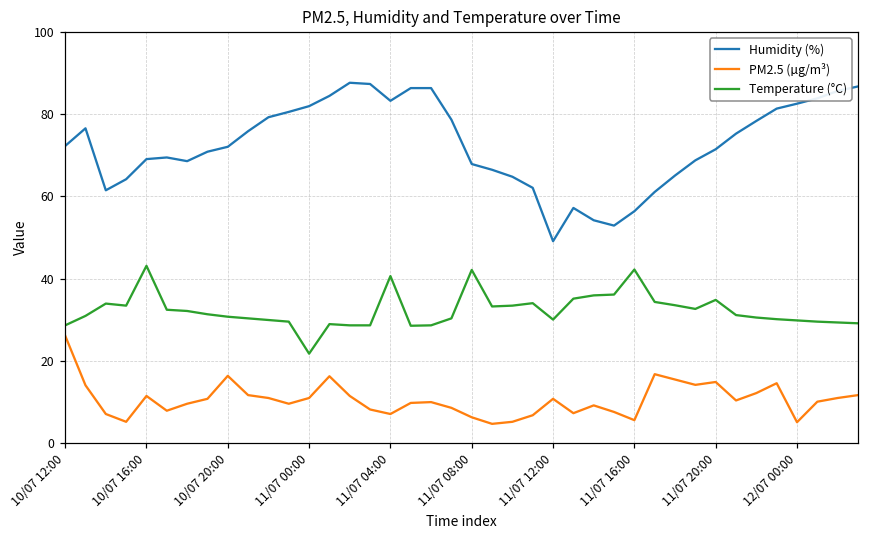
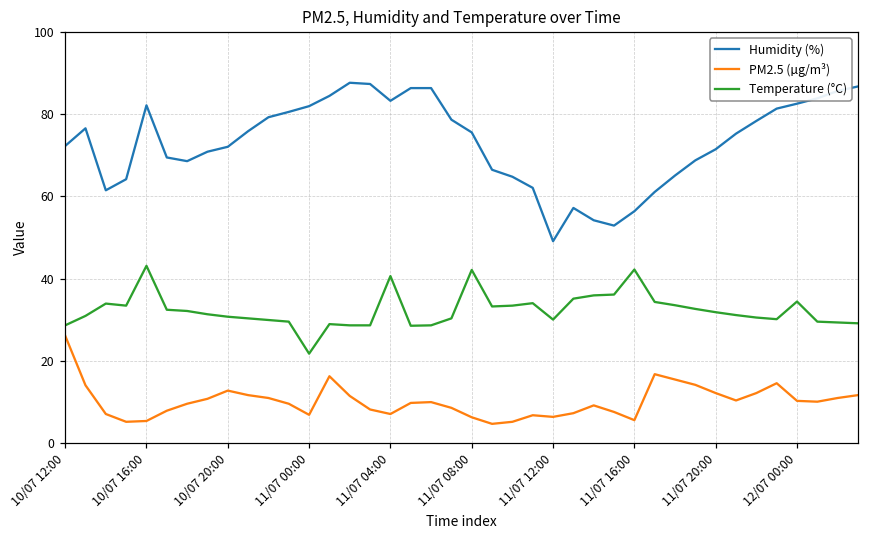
  {
    "Humidity (%)": {
      "10/07 12:00": 72,
-     "10/07 16:00": 69,
+     "10/07 16:00": 82,
      "10/07 20:00": 72,
      "11/07 00:00": 82,
      "11/07 04:00": 83,
-     "11/07 08:00": 68,
+     "11/07 08:00": 76,
      "11/07 12:00": 49,
      "11/07 16:00": 56,
      "11/07 20:00": 72,
      "12/07 00:00": 83
    },
    "PM2.5 (µg/m³)": {
      "10/07 12:00": 26,
-     "10/07 16:00": 11,
-     "10/07 20:00": 16,
-     "11/07 00:00": 11,
+     "10/07 16:00": 5,
+     "10/07 20:00": 13,
+     "11/07 00:00": 7,
      "11/07 04:00": 7,
      "11/07 08:00": 6,
-     "11/07 12:00": 11,
+     "11/07 12:00": 6,
      "11/07 16:00": 6,
-     "11/07 20:00": 15,
-     "12/07 00:00": 5
+     "11/07 20:00": 12,
+     "12/07 00:00": 10
    },
    "Temperature (°C)": {
      "10/07 12:00": 29,
      "10/07 16:00": 43,
      "10/07 20:00": 31,
      "11/07 00:00": 22,
      "11/07 04:00": 41,
      "11/07 08:00": 42,
      "11/07 12:00": 30,
      "11/07 16:00": 42,
-     "11/07 20:00": 35,
-     "12/07 00:00": 30
+     "11/07 20:00": 32,
+     "12/07 00:00": 34
    }
  }
